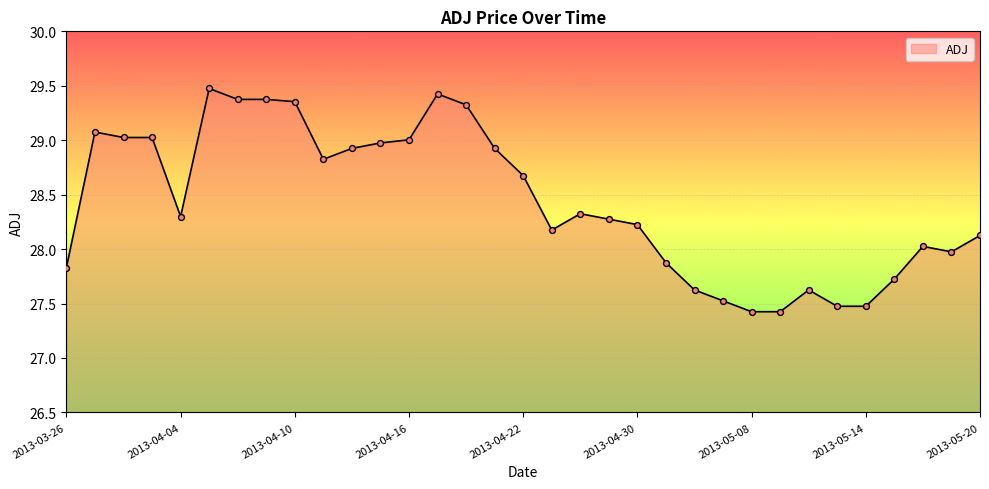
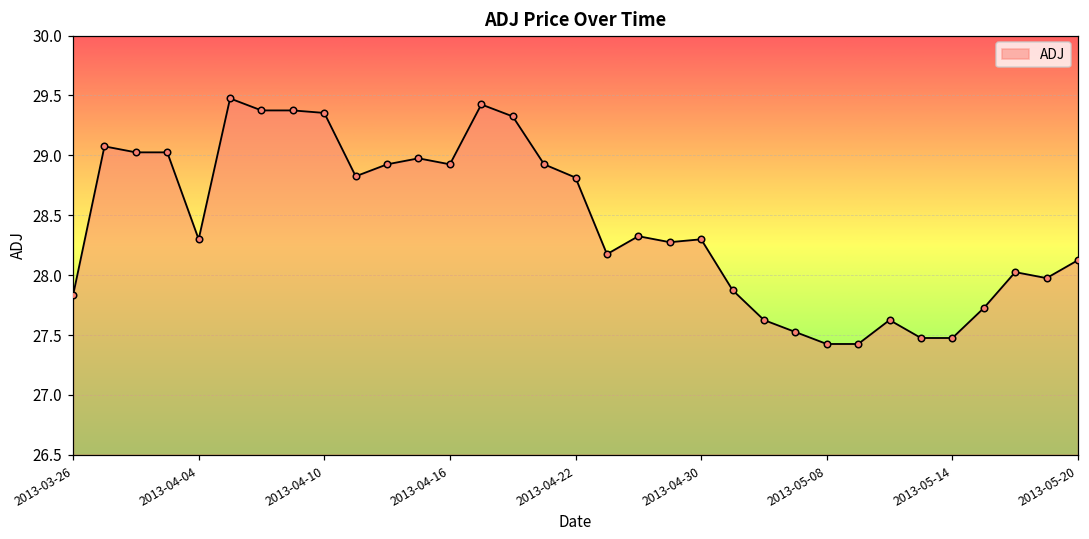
  {
    "2013-03-26": 27.83,
    "2013-04-04": 28.30,
    "2013-04-10": 29.35,
-   "2013-04-16": 29.00,
-   "2013-04-22": 28.67,
-   "2013-04-30": 28.22,
+   "2013-04-16": 28.92,
+   "2013-04-22": 28.81,
+   "2013-04-30": 28.30,
    "2013-05-08": 27.42,
    "2013-05-14": 27.47,
    "2013-05-20": 28.12
  }
